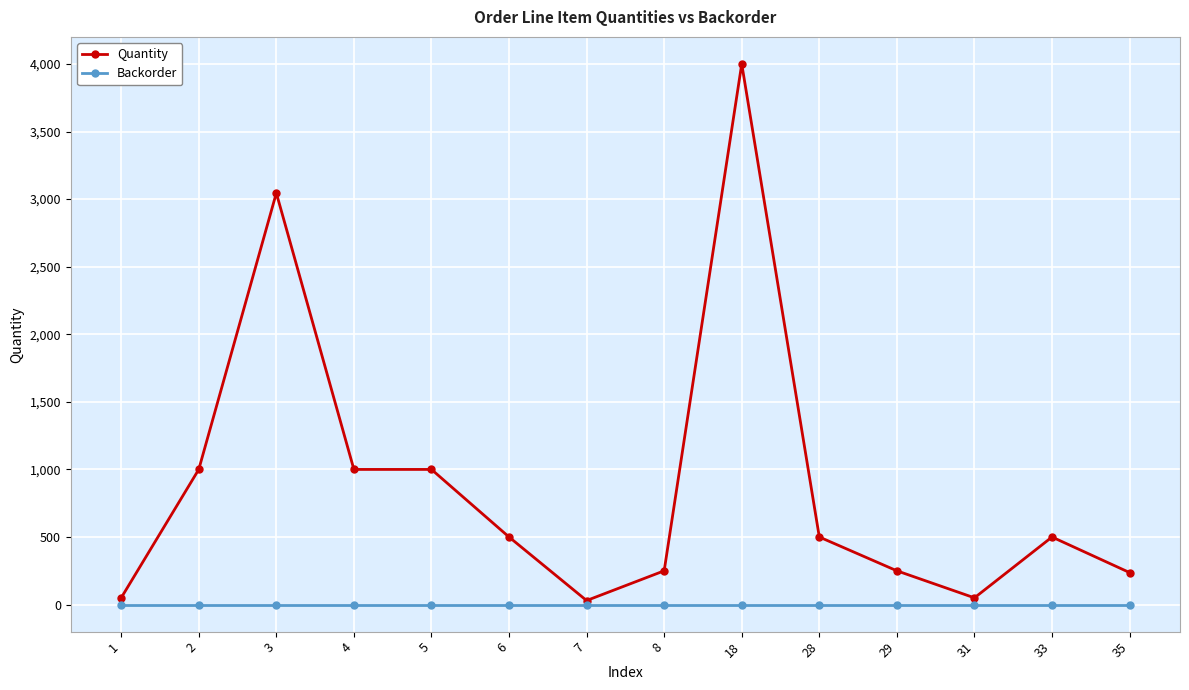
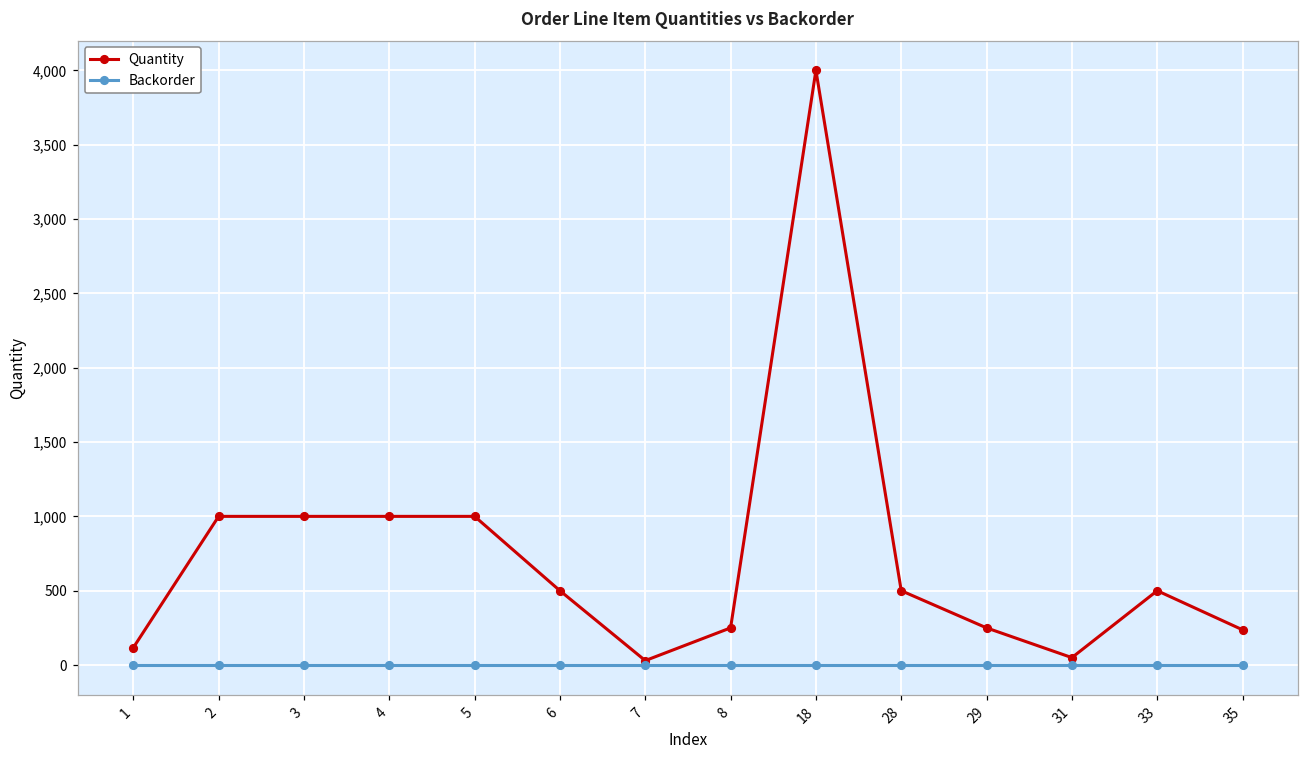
  {
    "Quantity": {
-     "1": "50",
+     "1": "120",
      "2": "1,000",
-     "3": "3,050",
+     "3": "1,000",
      "4": "1,000",
      "5": "1,000",
      "6": "500",
      "7": "30",
      "8": "250",
      "18": "4,000",
      "28": "500",
      "29": "250",
      "31": "50",
      "33": "500",
      "35": "240"
    },
    "Backorder": {
      "1": "0",
      "2": "0",
      "3": "0",
      "4": "0",
      "5": "0",
      "6": "0",
      "7": "0",
      "8": "0",
      "18": "0",
      "28": "0",
      "29": "0",
      "31": "0",
      "33": "0",
      "35": "0"
    }
  }
